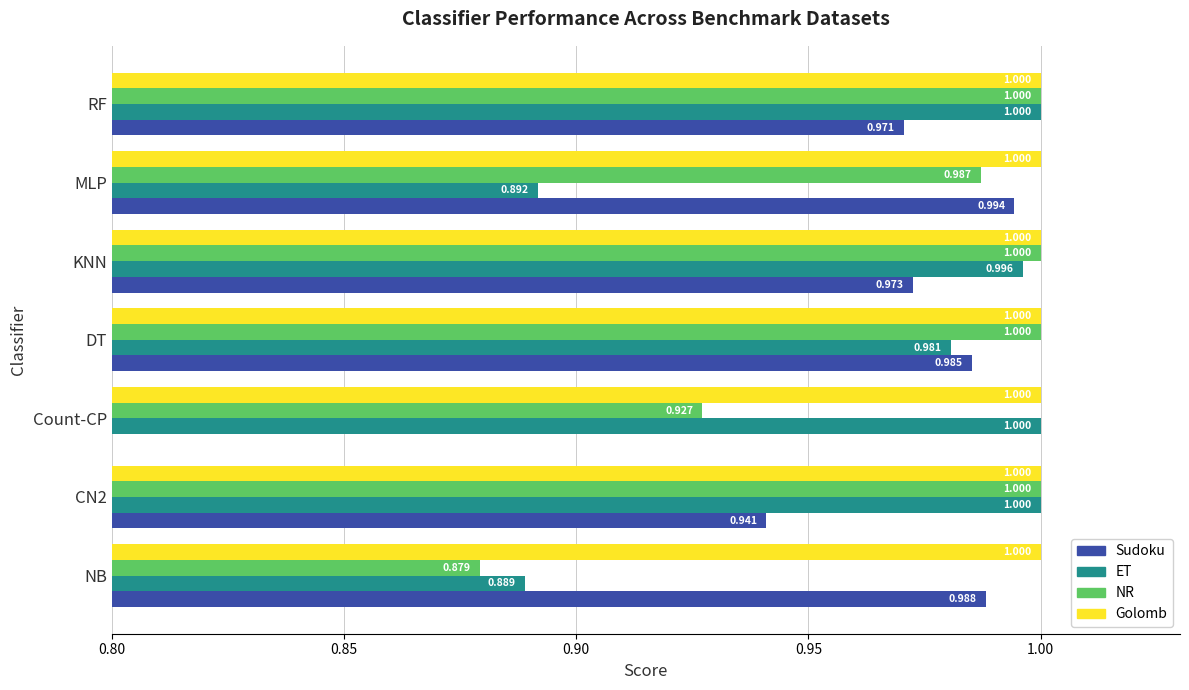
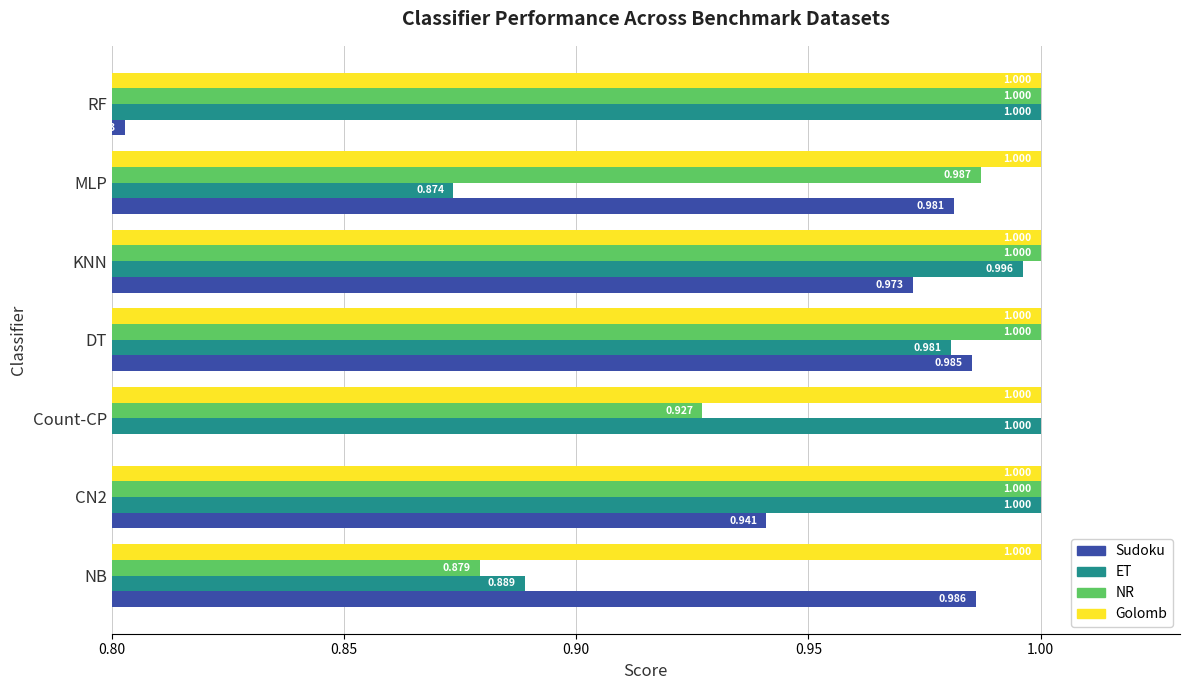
  {
    "Sudoku": {
-     "RF": 0.971,
-     "MLP": 0.994,
+     "RF": 0.803,
+     "MLP": 0.981,
      "KNN": 0.973,
      "DT": 0.985,
      "CN2": 0.941,
-     "NB": 0.988
+     "NB": 0.986
    },
    "ET": {
      "RF": 1.000,
-     "MLP": 0.892,
+     "MLP": 0.874,
      "KNN": 0.996,
      "DT": 0.981,
      "Count-CP": 1.000,
      "CN2": 1.000,
      "NB": 0.889
    },
    "NR": {
      "RF": 1.000,
      "MLP": 0.987,
      "KNN": 1.000,
      "DT": 1.000,
      "Count-CP": 0.927,
      "CN2": 1.000,
      "NB": 0.879
    },
    "Golomb": {
      "RF": 1.000,
      "MLP": 1.000,
      "KNN": 1.000,
      "DT": 1.000,
      "Count-CP": 1.000,
      "CN2": 1.000,
      "NB": 1.000
    }
  }
